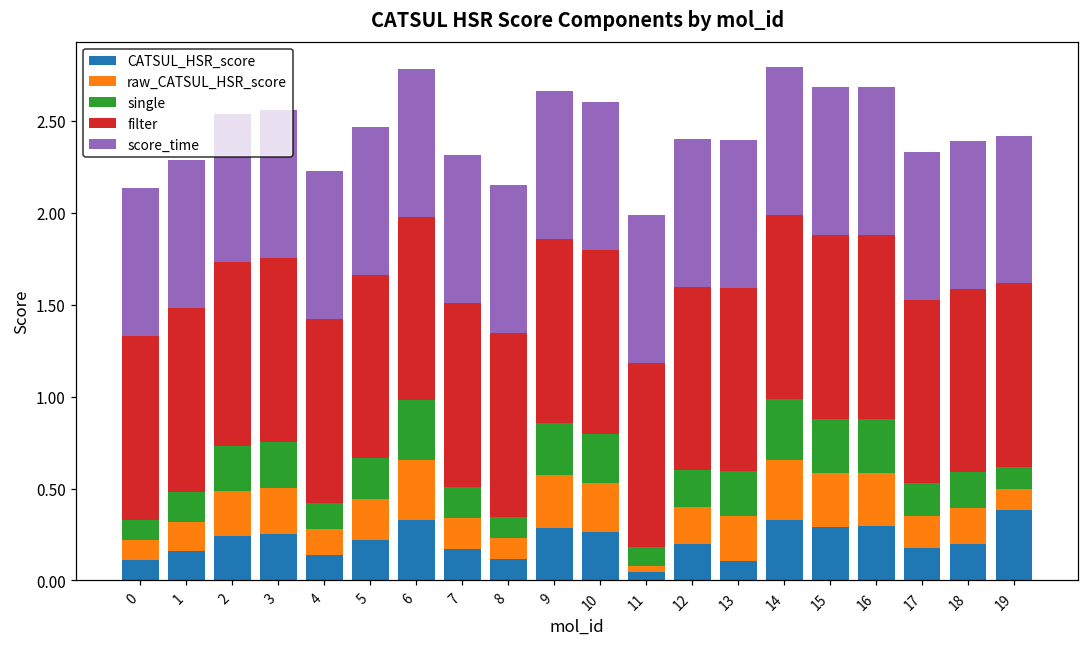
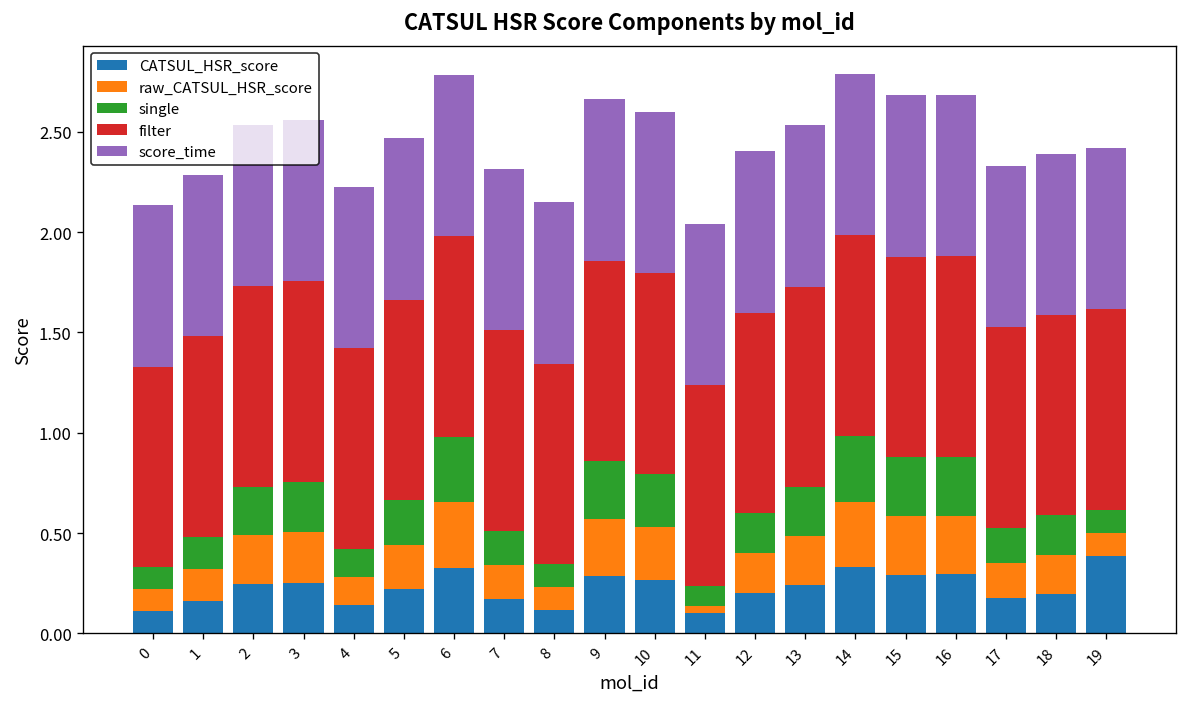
  {
    "CATSUL_HSR_score": {
      "0": 0.11,
      "1": 0.16,
      "2": 0.24,
      "3": 0.25,
      "4": 0.14,
      "5": 0.22,
      "6": 0.33,
      "7": 0.17,
      "8": 0.12,
      "9": 0.29,
      "10": 0.27,
-     "11": 0.05,
+     "11": 0.10,
      "12": 0.20,
-     "13": 0.11,
+     "13": 0.24,
      "14": 0.33,
      "15": 0.29,
      "16": 0.29,
      "17": 0.18,
      "18": 0.20,
      "19": 0.38
    },
    "raw_CATSUL_HSR_score": {
      "0": 0.11,
      "1": 0.16,
      "2": 0.24,
      "3": 0.25,
      "4": 0.14,
      "5": 0.22,
      "6": 0.33,
      "7": 0.17,
      "8": 0.12,
      "9": 0.29,
      "10": 0.27,
      "11": 0.03,
      "12": 0.20,
      "13": 0.24,
      "14": 0.33,
      "15": 0.29,
      "16": 0.29,
      "17": 0.18,
      "18": 0.20,
      "19": 0.12
    },
    "single": {
      "0": 0.11,
      "1": 0.16,
      "2": 0.24,
      "3": 0.25,
      "4": 0.14,
      "5": 0.22,
      "6": 0.33,
      "7": 0.17,
      "8": 0.12,
      "9": 0.29,
      "10": 0.27,
      "11": 0.10,
      "12": 0.20,
      "13": 0.24,
      "14": 0.33,
      "15": 0.29,
      "16": 0.29,
      "17": 0.18,
      "18": 0.20,
      "19": 0.12
    },
    "filter": {
      "0": 1.00,
      "1": 1.00,
      "2": 1.00,
      "3": 1.00,
      "4": 1.00,
      "5": 1.00,
      "6": 1.00,
      "7": 1.00,
      "8": 1.00,
      "9": 1.00,
      "10": 1.00,
      "11": 1.00,
      "12": 1.00,
      "13": 1.00,
      "14": 1.00,
      "15": 1.00,
      "16": 1.00,
      "17": 1.00,
      "18": 1.00,
      "19": 1.00
    },
    "score_time": {
      "0": 0.80,
      "1": 0.80,
      "4": 0.80,
      "5": 0.80,
      "6": 0.80,
      "7": 0.80,
      "8": 0.80,
      "9": 0.80,
      "10": 0.80,
      "11": 0.80,
      "12": 0.80,
      "13": 0.80,
      "14": 0.80,
      "15": 0.80,
      "16": 0.80,
      "17": 0.80,
      "18": 0.80,
      "19": 0.80
    }
  }
